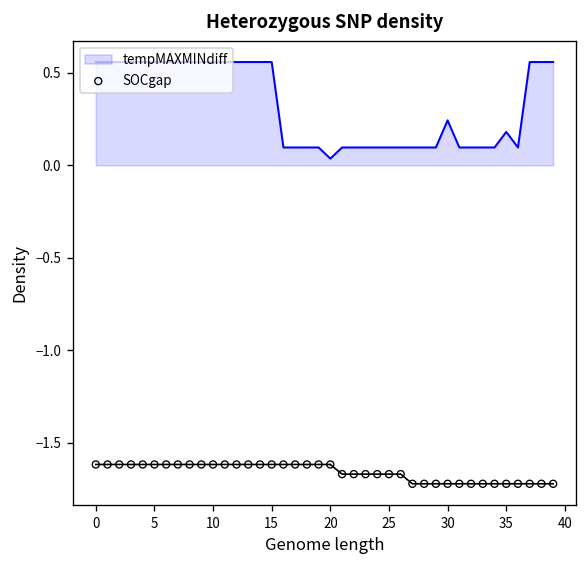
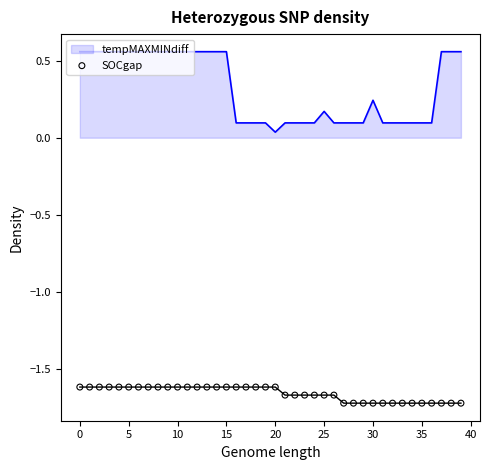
  {
    "tempMAXMINdiff": {
      "15": 0.56,
      "20": 0.04,
-     "25": 0.10,
+     "25": 0.17,
      "30": 0.24,
-     "35": 0.18
+     "35": 0.10
    }
  }
